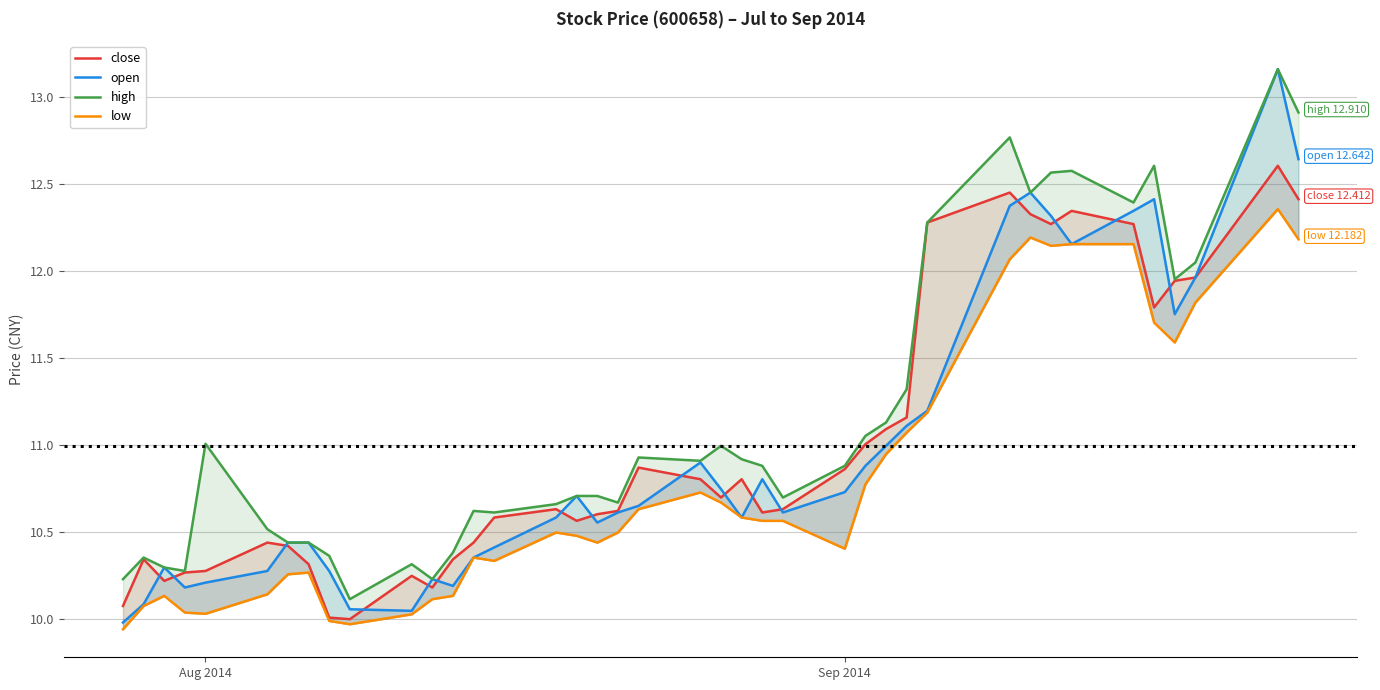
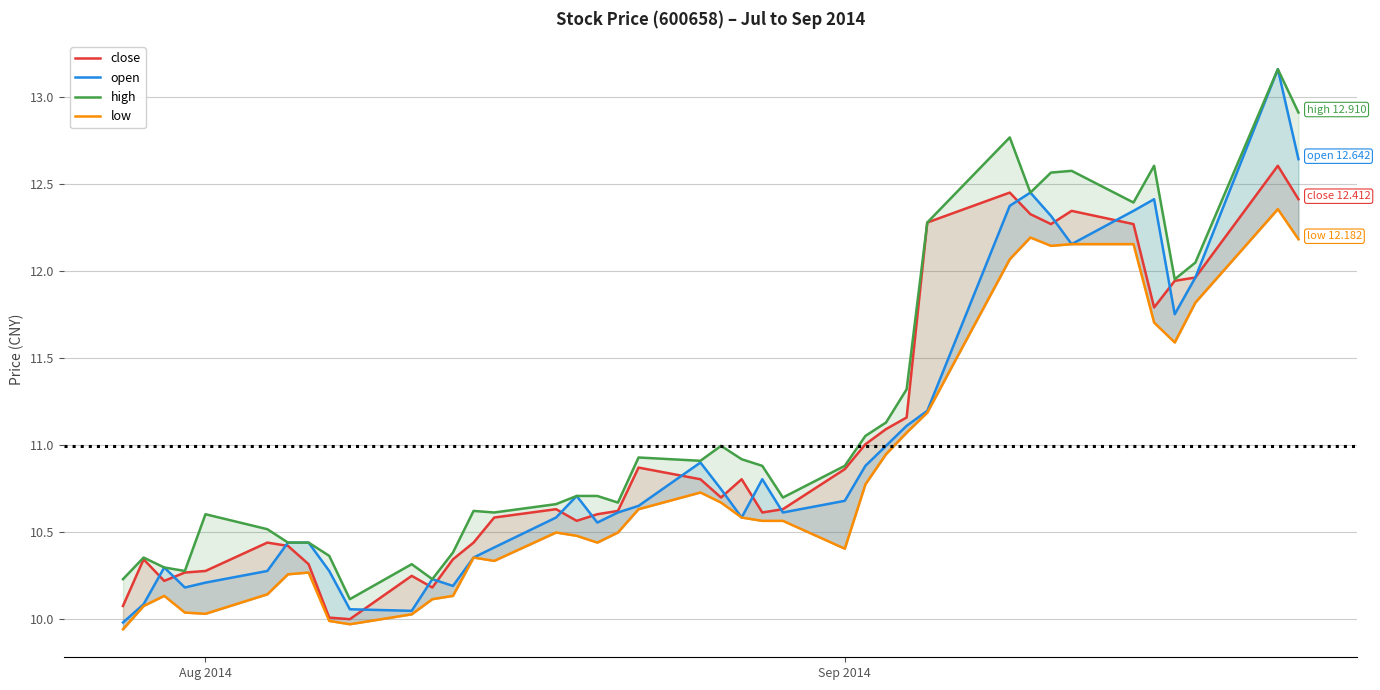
  {
    "close": {
      "Aug 2014": 10.28,
      "Sep 2014": 10.86
    },
    "open": {
      "Aug 2014": 10.21,
-     "Sep 2014": 10.73
+     "Sep 2014": 10.68
    },
    "high": {
-     "Aug 2014": 11.01,
+     "Aug 2014": 10.60,
      "Sep 2014": 10.88
    },
    "low": {
      "Aug 2014": 10.03,
      "Sep 2014": 10.40
    }
  }
